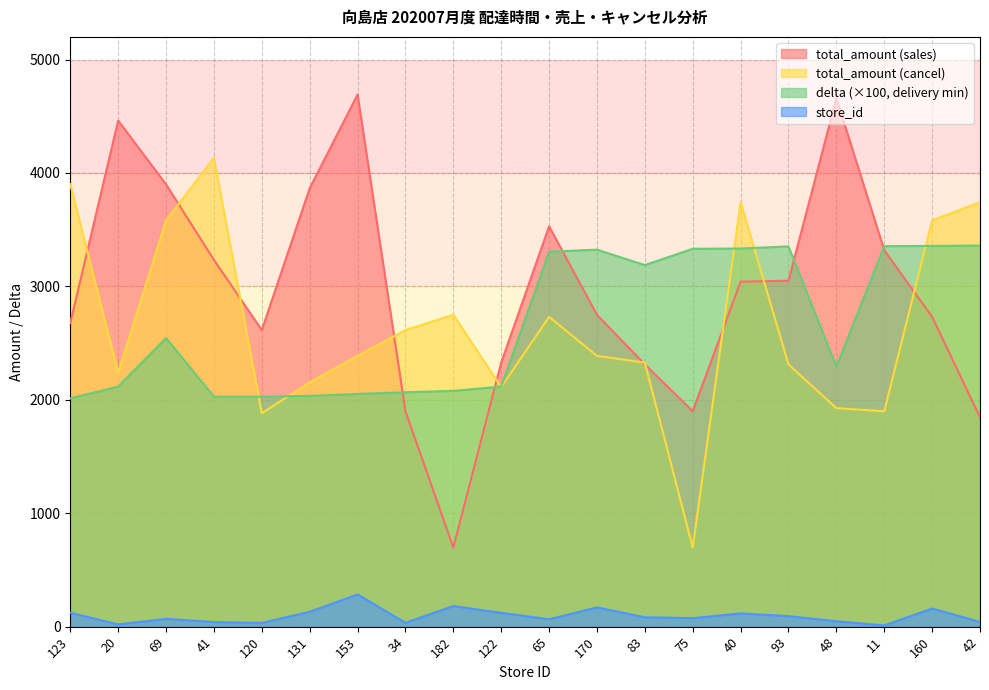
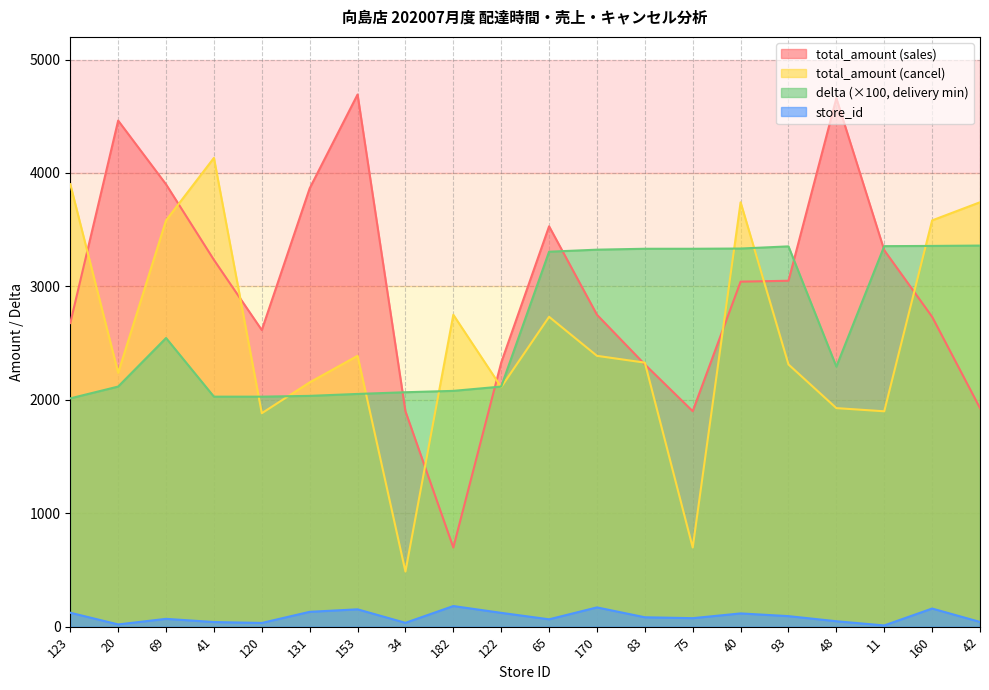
  {
    "total_amount (sales)": {
      "123": 2680,
      "20": 4460,
      "69": 3900,
      "41": 3230,
      "120": 2620,
      "131": 3870,
      "153": 4690,
      "34": 1900,
      "182": 700,
      "122": 2330,
      "65": 3530,
      "170": 2750,
      "75": 1900,
      "40": 3040,
      "93": 3050,
      "11": 3320,
      "160": 2730,
-     "42": 1850
+     "42": 1930
    },
    "total_amount (cancel)": {
      "123": 3900,
      "20": 2240,
      "69": 3580,
      "41": 4130,
      "120": 1880,
      "131": 2150,
      "153": 2390,
-     "34": 2620,
+     "34": 490,
      "182": 2750,
      "65": 2730,
      "170": 2390,
      "75": 700,
      "40": 3740,
      "93": 2310,
      "48": 1930,
      "11": 1900,
      "160": 3580,
      "42": 3740
    },
    "delta (×100, delivery min)": {
      "123": 2010,
      "20": 2120,
      "69": 2550,
      "41": 2030,
      "120": 2030,
      "131": 2040,
      "153": 2050,
      "34": 2070,
      "182": 2080,
      "65": 3310,
      "170": 3320,
-     "83": 3190,
+     "83": 3330,
      "75": 3330,
      "40": 3330,
      "93": 3350,
      "48": 2290,
      "11": 3350,
      "160": 3360,
      "42": 3360
    },
    "store_id": {
      "123": 120,
      "20": 20,
      "69": 70,
      "41": 40,
      "120": 30,
      "131": 130,
-     "153": 280,
+     "153": 150,
      "34": 30,
      "182": 180,
      "122": 120,
      "65": 70,
      "170": 170,
      "83": 80,
      "75": 80,
      "40": 120,
      "93": 90,
      "48": 50,
      "11": 10,
      "160": 160,
      "42": 40
    }
  }
